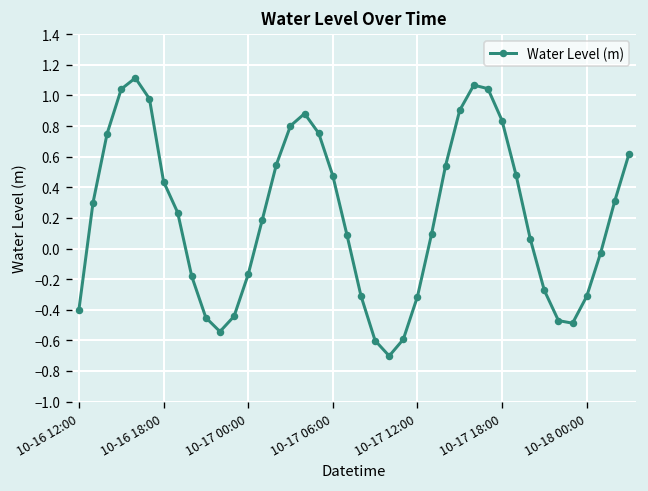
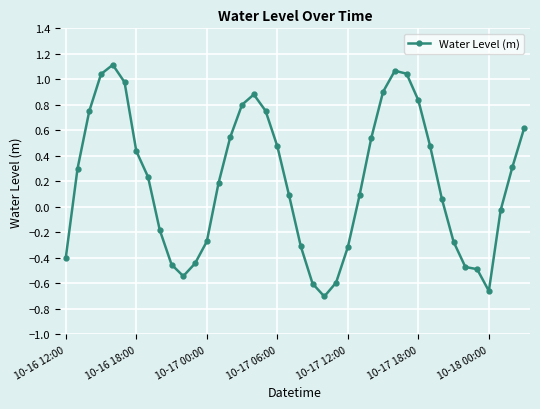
  {
    "10-16 12:00": -0.40,
    "10-16 18:00": 0.44,
-   "10-17 00:00": -0.17,
+   "10-17 00:00": -0.27,
    "10-17 06:00": 0.48,
    "10-17 12:00": -0.32,
    "10-17 18:00": 0.84,
-   "10-18 00:00": -0.31
+   "10-18 00:00": -0.66
  }
